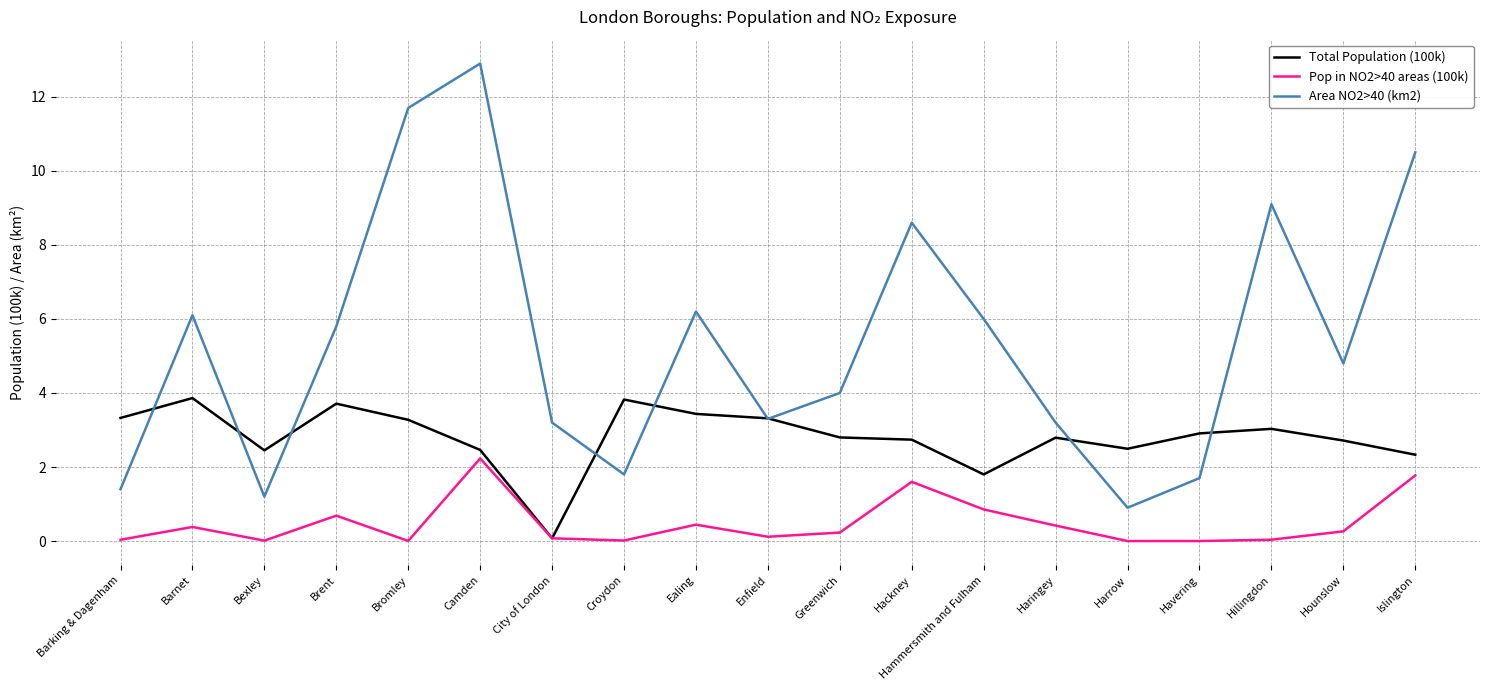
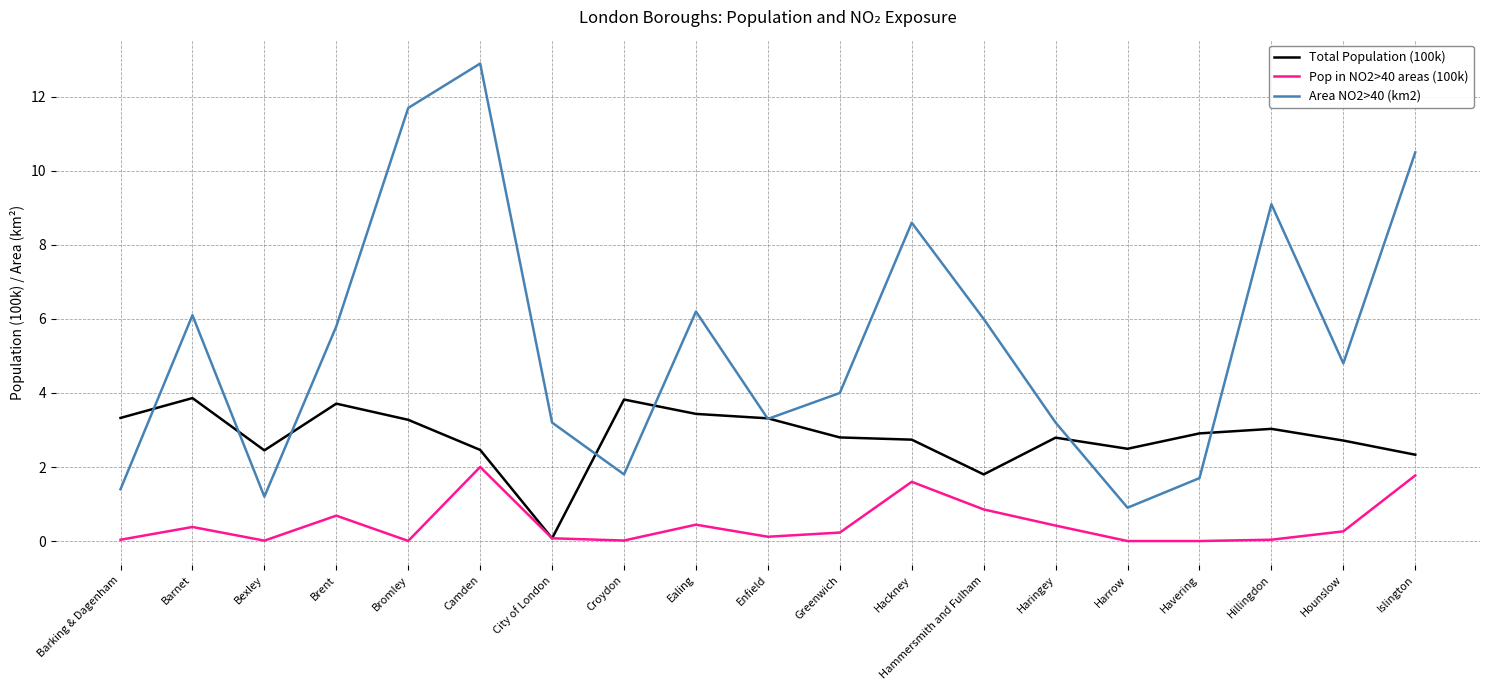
  {
    "Total Population (100k)": {
      "Barking & Dagenham": 3.3,
      "Barnet": 3.9,
      "Bexley": 2.5,
      "Brent": 3.7,
      "Bromley": 3.3,
      "Camden": 2.5,
      "Croydon": 3.8,
      "Ealing": 3.4,
      "Greenwich": 2.8,
      "Hackney": 2.7,
      "Hammersmith and Fulham": 1.8,
      "Haringey": 2.8,
      "Harrow": 2.5,
      "Havering": 2.9,
      "Hillingdon": 3.0,
      "Hounslow": 2.7,
      "Islington": 2.3
    },
    "Pop in NO2>40 areas (100k)": {
      "Barking & Dagenham": 0.0,
      "Barnet": 0.4,
      "Bexley": 0.0,
      "Brent": 0.7,
      "Bromley": 0.0,
-     "Camden": 2.2,
+     "Camden": 2.0,
      "Croydon": 0.0,
      "Ealing": 0.4,
      "Enfield": 0.1,
      "Greenwich": 0.2,
      "Hackney": 1.6,
      "Hammersmith and Fulham": 0.9,
      "Haringey": 0.4,
      "Harrow": 0.0,
      "Havering": 0.0,
      "Hillingdon": 0.0,
      "Hounslow": 0.3,
      "Islington": 1.8
    },
    "Area NO2>40 (km2)": {
      "Barking & Dagenham": 1.4,
      "Barnet": 6.1,
      "Bexley": 1.2,
      "Brent": 5.8,
      "Bromley": 11.7,
      "Camden": 12.9,
      "City of London": 3.2,
      "Croydon": 1.8,
      "Ealing": 6.2,
      "Greenwich": 4.0,
      "Hackney": 8.6,
      "Hammersmith and Fulham": 6.0,
      "Haringey": 3.2,
      "Harrow": 0.9,
      "Havering": 1.7,
      "Hillingdon": 9.1,
      "Hounslow": 4.8,
      "Islington": 10.5
    }
  }
